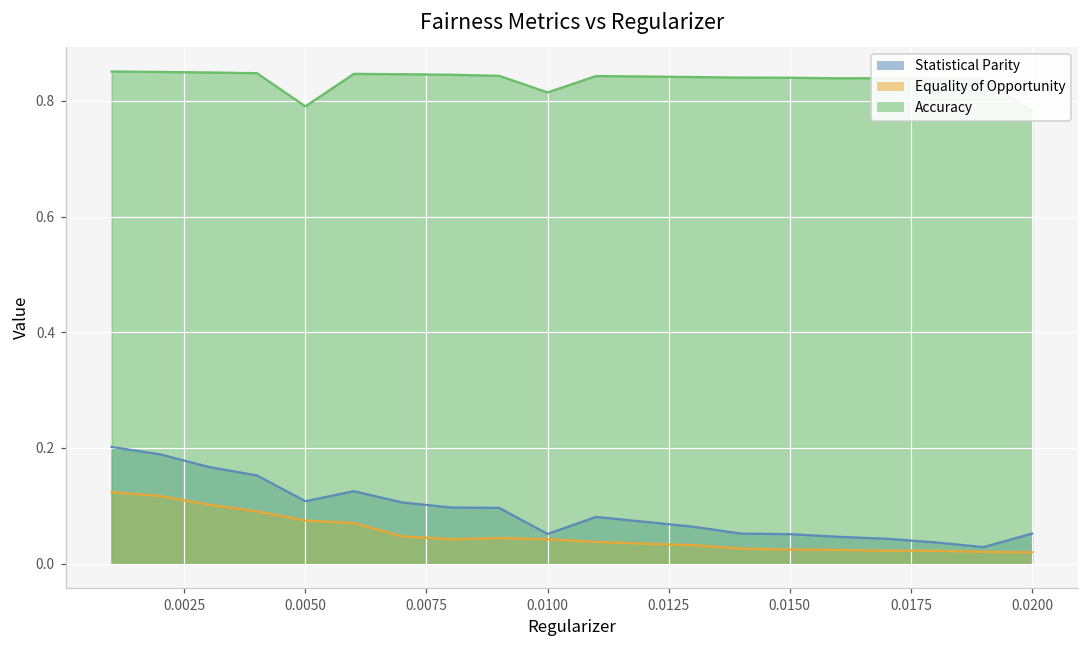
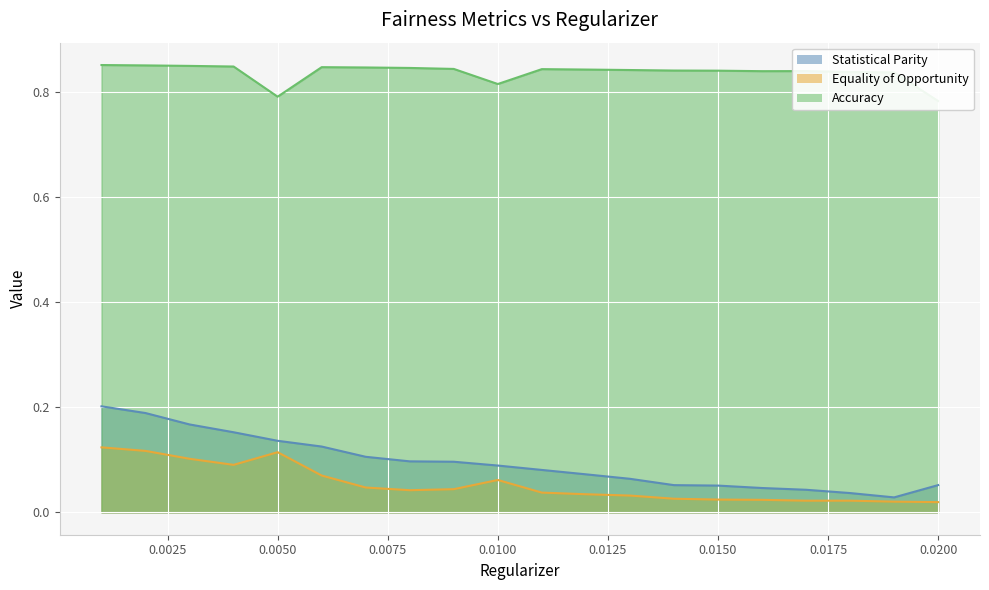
  {
    "Statistical Parity": {
-     "0.0050": 0.11,
-     "0.0100": 0.05,
+     "0.0050": 0.14,
+     "0.0100": 0.09,
      "0.0150": 0.05,
      "0.0200": 0.05
    },
    "Equality of Opportunity": {
-     "0.0050": 0.07,
-     "0.0100": 0.04,
+     "0.0050": 0.11,
+     "0.0100": 0.06,
      "0.0150": 0.02,
      "0.0200": 0.02
    },
    "Accuracy": {
      "0.0050": 0.79,
      "0.0100": 0.81,
      "0.0150": 0.84
    }
  }
